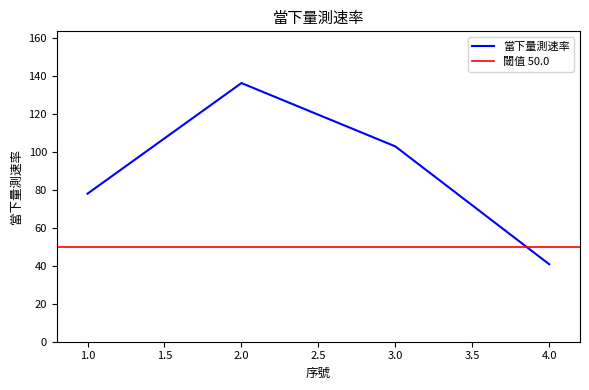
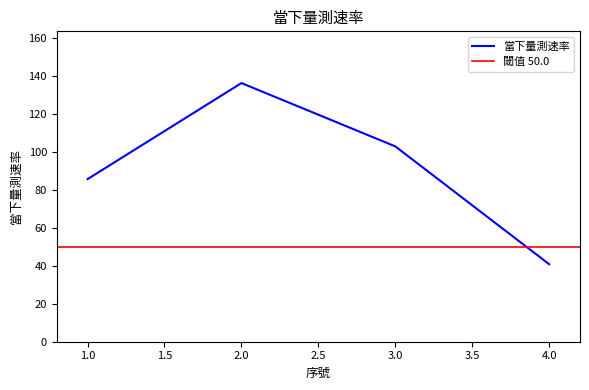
  {
-   "1.0": 78,
+   "1.0": 86,
    "2.0": 136,
    "3.0": 103,
    "4.0": 41
  }
